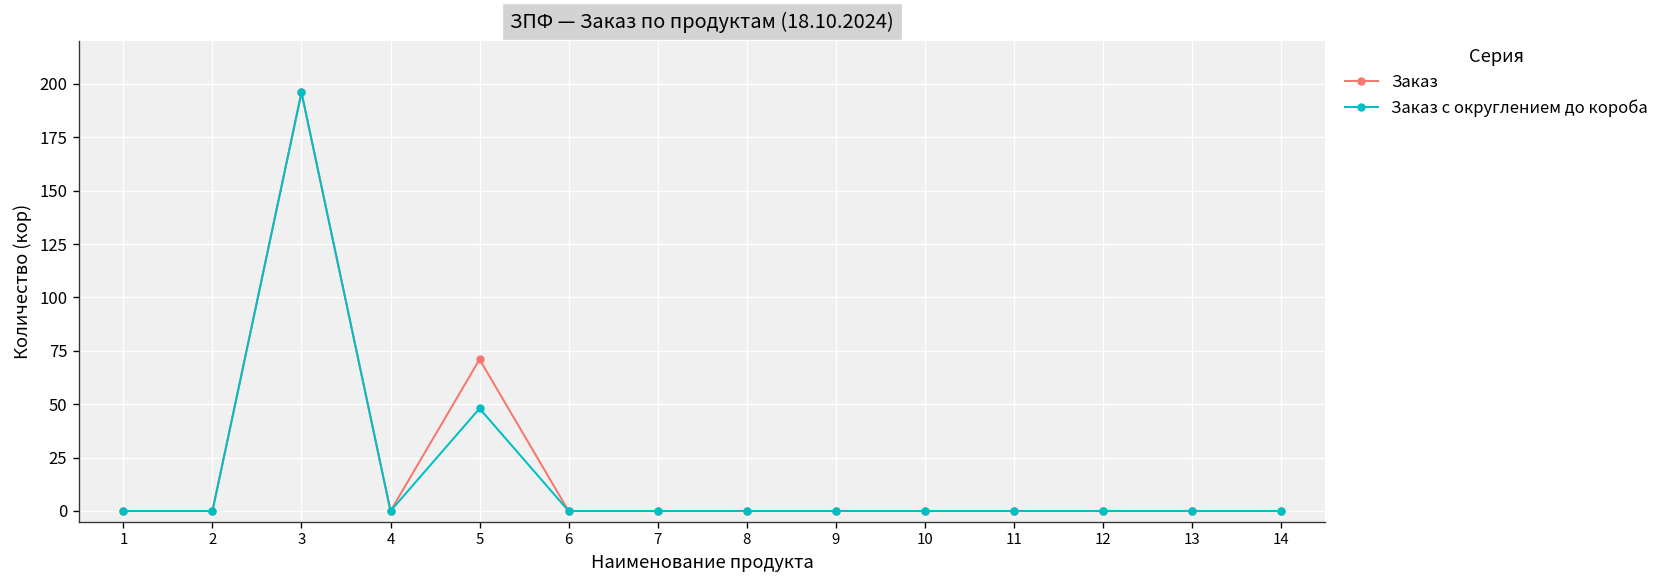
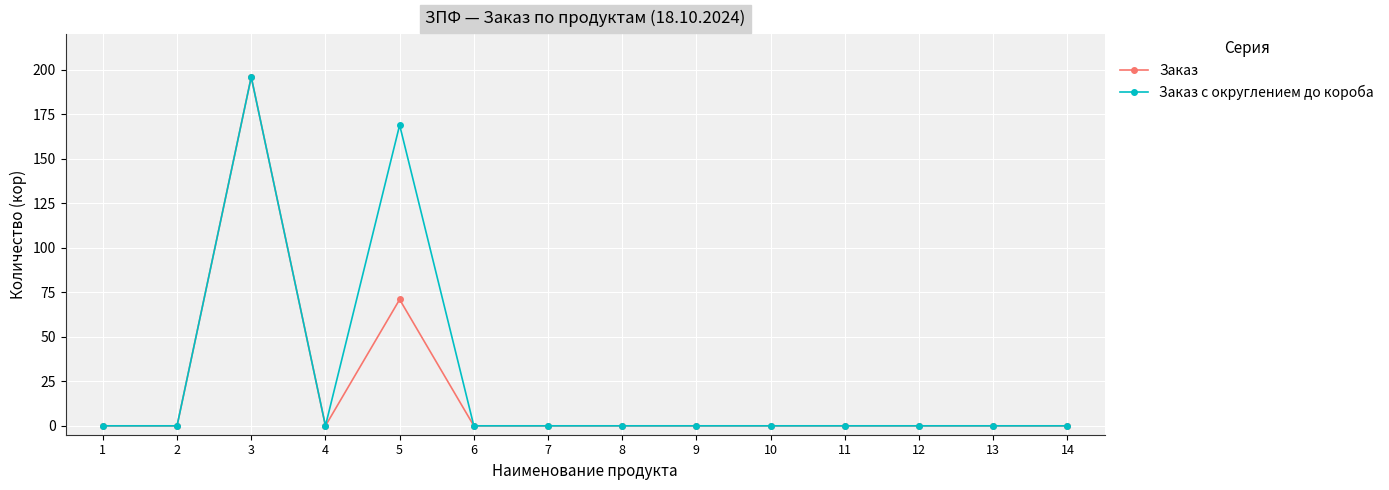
  {
    "Заказ": {
      "5": 71
    },
    "Заказ с округлением до короба": {
-     "5": 48
+     "5": 169
    }
  }
